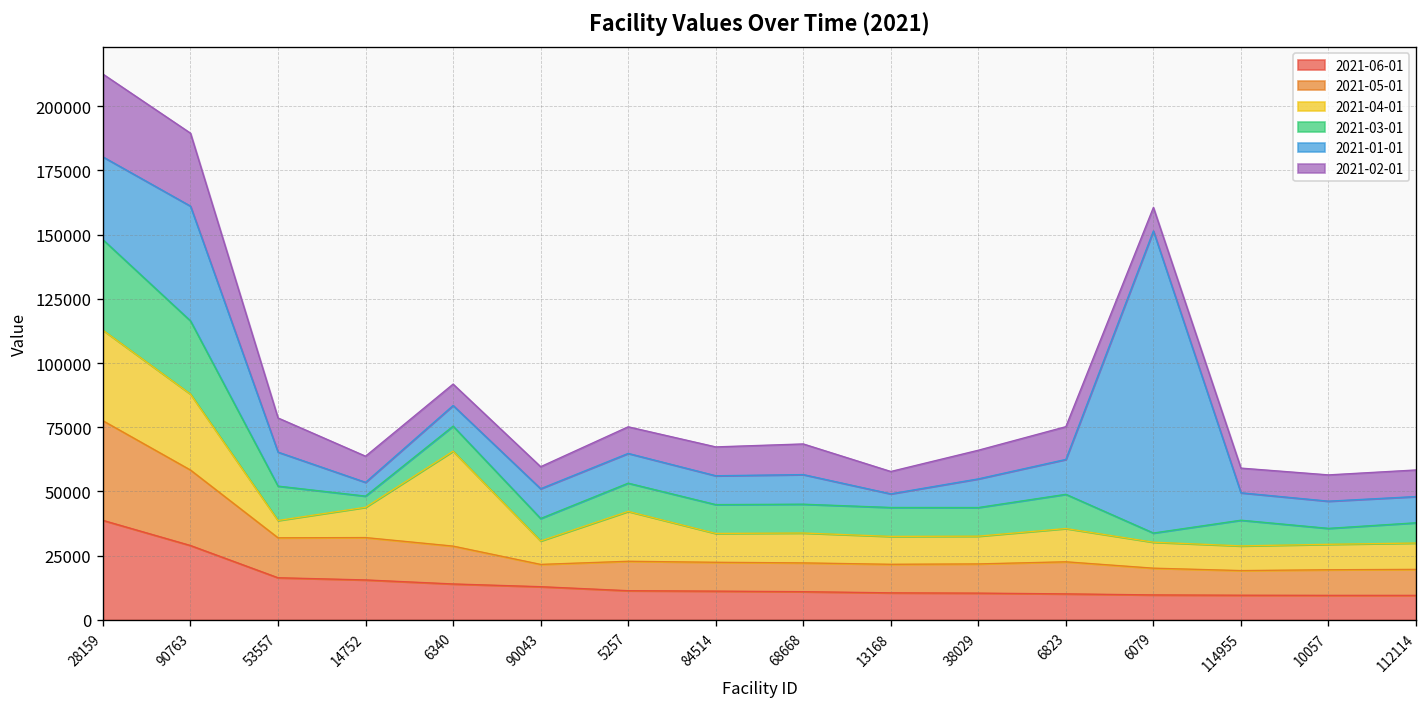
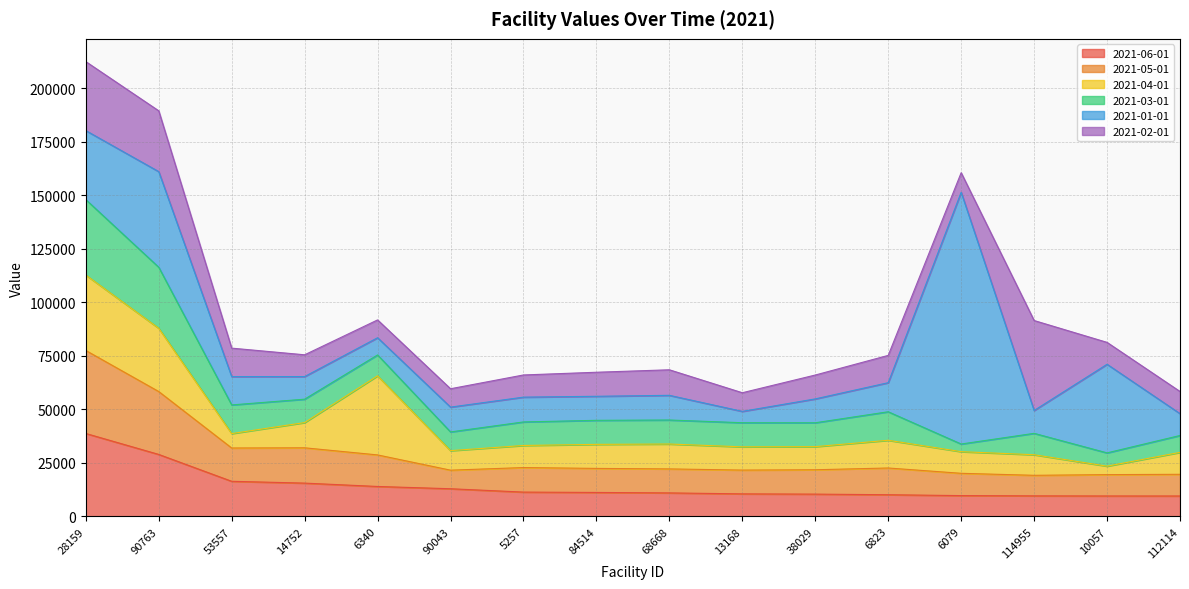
  {
    "2021-04-01": {
      "28159": 35000,
      "90763": 30000,
      "53557": 7000,
      "14752": 12000,
      "6340": 37000,
      "90043": 9000,
-     "5257": 19000,
+     "5257": 10000,
      "84514": 11000,
      "68668": 12000,
      "13168": 11000,
      "38029": 11000,
      "6823": 13000,
      "6079": 10000,
      "114955": 10000,
-     "10057": 10000,
+     "10057": 4000,
      "112114": 10000
    },
    "2021-03-01": {
      "28159": 35000,
      "90763": 28000,
      "53557": 13000,
-     "14752": 4000,
+     "14752": 11000,
      "6340": 10000,
      "90043": 9000,
      "5257": 11000,
      "84514": 11000,
      "68668": 11000,
      "13168": 11000,
      "38029": 11000,
      "6823": 13000,
      "6079": 4000,
      "114955": 10000,
      "10057": 6000,
      "112114": 8000
    },
    "2021-01-01": {
      "28159": 32000,
      "90763": 45000,
      "53557": 13000,
-     "14752": 5000,
+     "14752": 11000,
      "6340": 8000,
      "90043": 12000,
      "5257": 12000,
      "84514": 11000,
      "68668": 12000,
      "13168": 5000,
      "38029": 11000,
      "6823": 14000,
      "6079": 118000,
      "114955": 11000,
-     "10057": 11000,
+     "10057": 41000,
      "112114": 10000
    },
    "2021-02-01": {
      "28159": 32000,
      "90763": 28000,
      "53557": 13000,
      "14752": 10000,
      "6340": 8000,
      "90043": 9000,
      "5257": 10000,
      "84514": 11000,
      "68668": 12000,
      "13168": 9000,
      "38029": 11000,
      "6823": 13000,
      "6079": 9000,
-     "114955": 10000,
+     "114955": 42000,
      "10057": 10000,
      "112114": 10000
    }
  }
